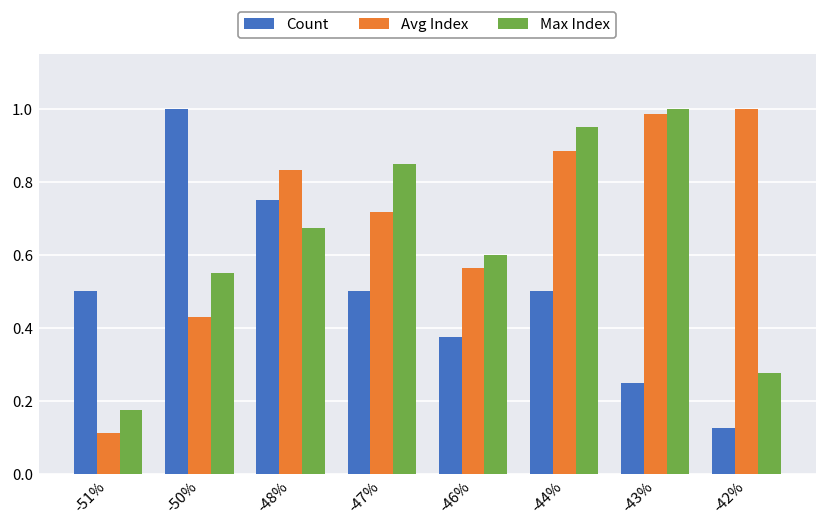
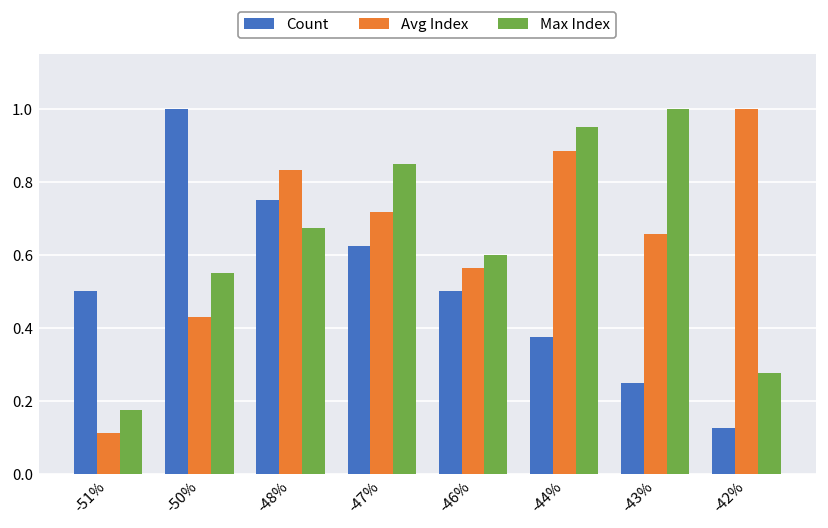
  {
    "Count": {
      "-51%": 0.50,
      "-50%": 1.00,
      "-48%": 0.75,
-     "-47%": 0.50,
-     "-46%": 0.38,
-     "-44%": 0.50,
+     "-47%": 0.63,
+     "-46%": 0.50,
+     "-44%": 0.38,
      "-43%": 0.25,
      "-42%": 0.13
    },
    "Avg Index": {
      "-51%": 0.11,
      "-50%": 0.43,
      "-48%": 0.83,
      "-47%": 0.72,
      "-46%": 0.56,
      "-44%": 0.88,
-     "-43%": 0.99,
+     "-43%": 0.66,
      "-42%": 1.00
    },
    "Max Index": {
      "-51%": 0.18,
      "-50%": 0.55,
      "-48%": 0.68,
      "-47%": 0.85,
      "-46%": 0.60,
      "-44%": 0.95,
      "-43%": 1.00,
      "-42%": 0.28
    }
  }
